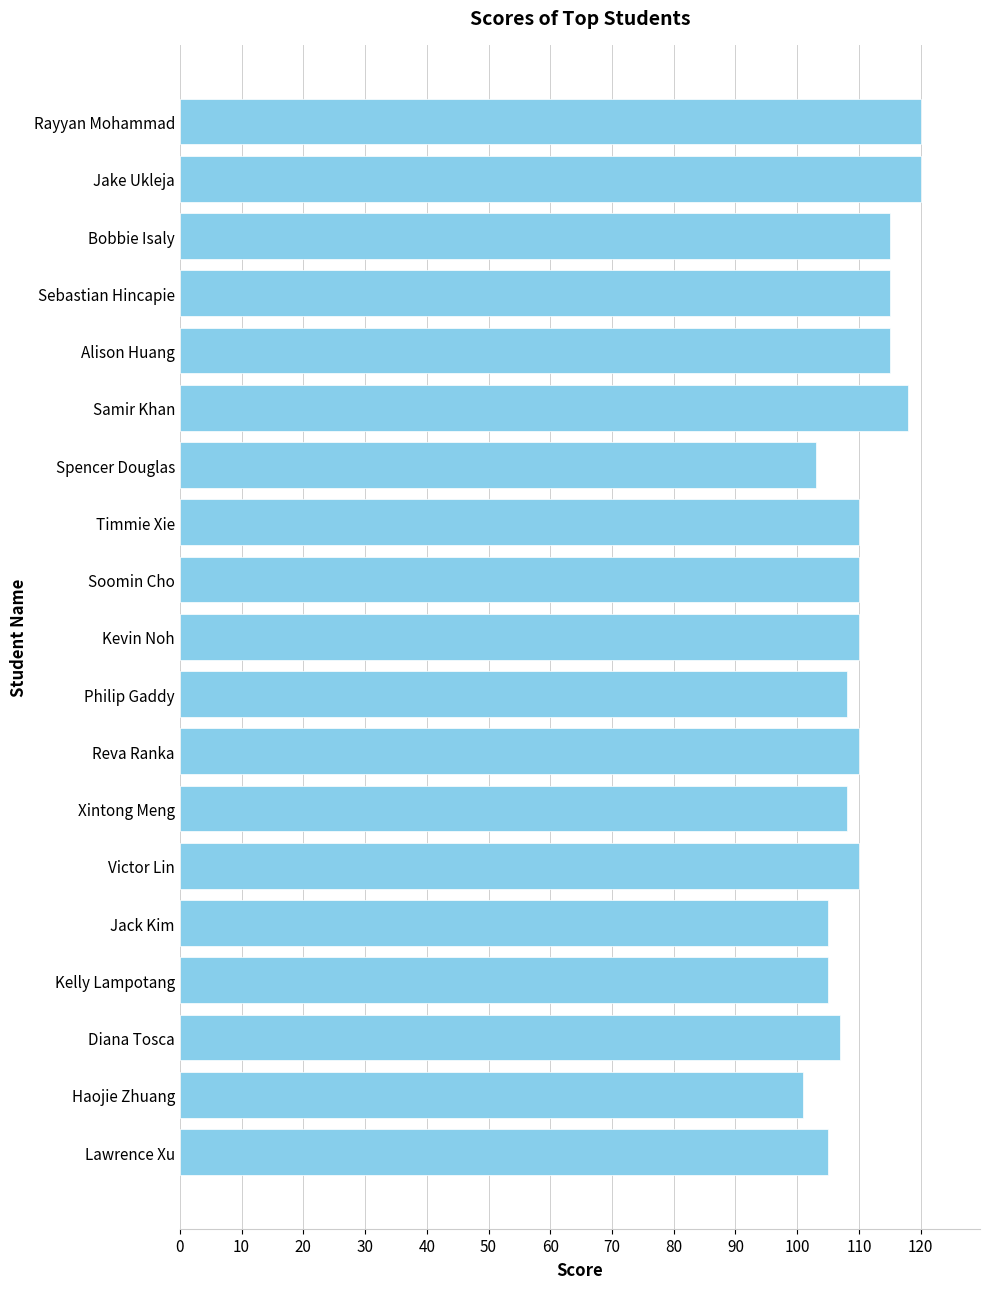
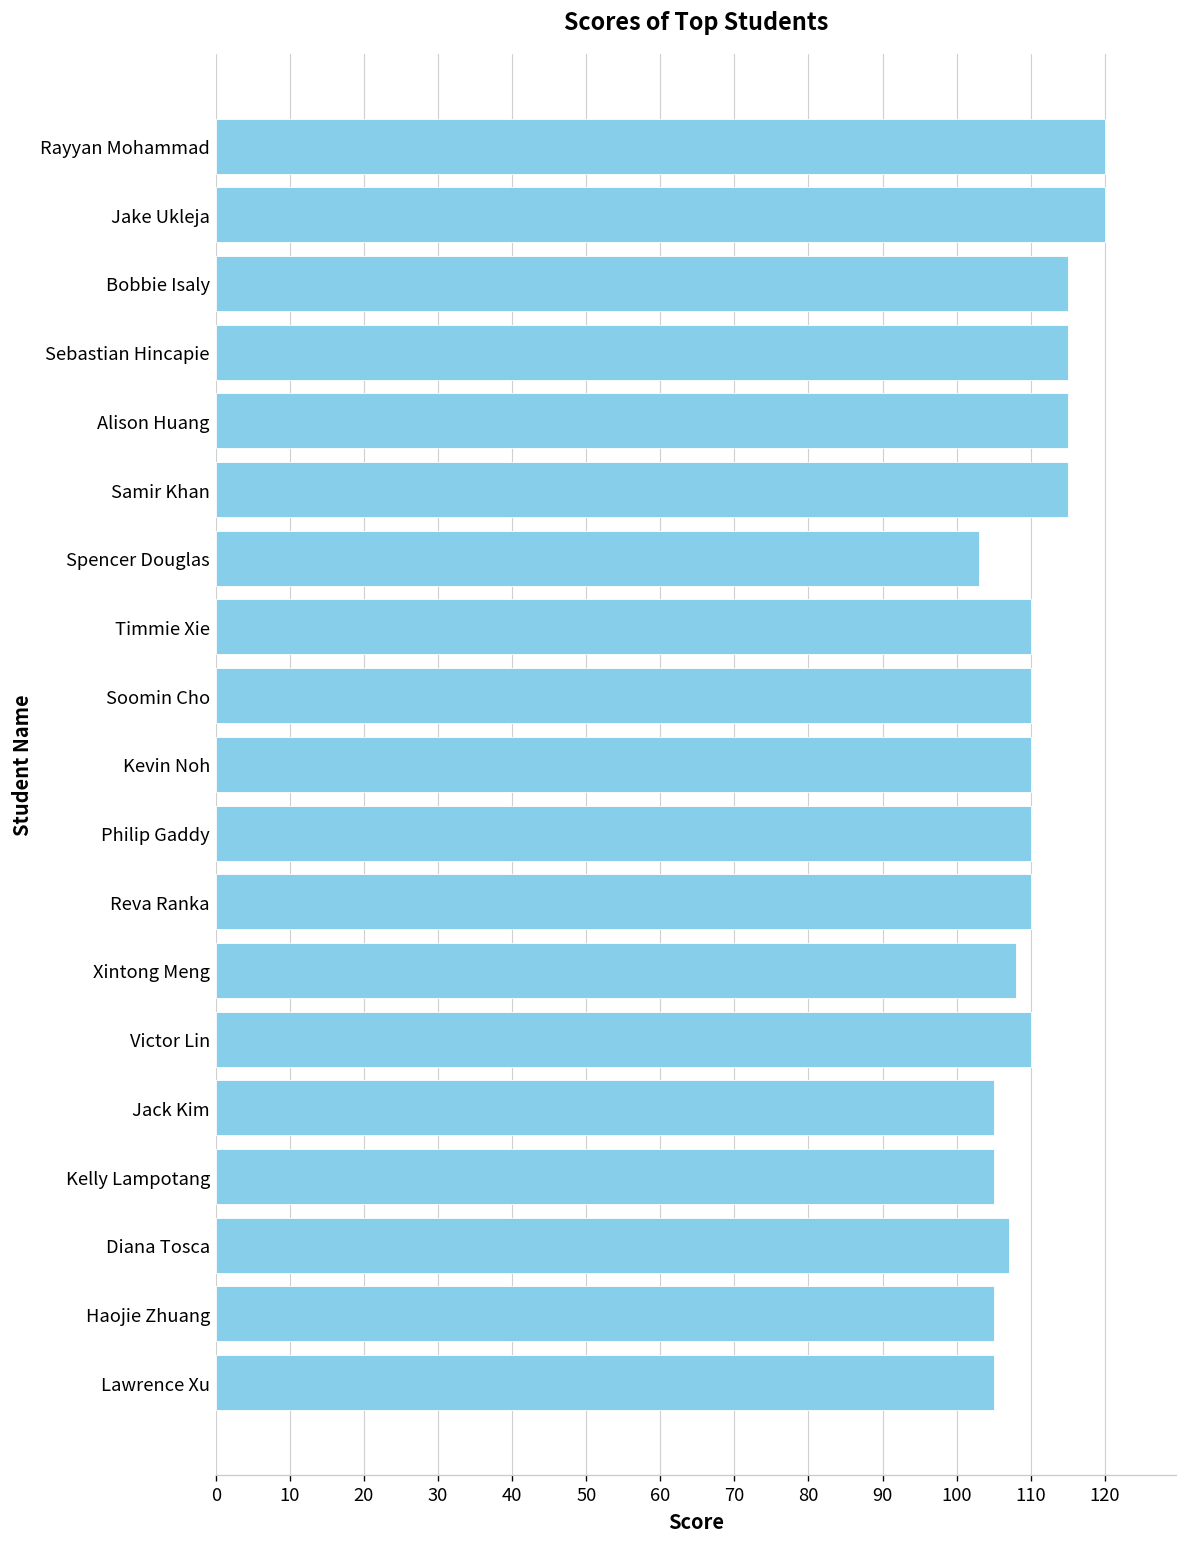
  {
    "Rayyan Mohammad": 120,
    "Jake Ukleja": 120,
    "Bobbie Isaly": 115,
    "Sebastian Hincapie": 115,
    "Alison Huang": 115,
-   "Samir Khan": 118,
+   "Samir Khan": 115,
    "Spencer Douglas": 103,
    "Timmie Xie": 110,
    "Soomin Cho": 110,
    "Kevin Noh": 110,
-   "Philip Gaddy": 108,
+   "Philip Gaddy": 110,
    "Reva Ranka": 110,
    "Xintong Meng": 108,
    "Victor Lin": 110,
    "Jack Kim": 105,
    "Kelly Lampotang": 105,
    "Diana Tosca": 107,
-   "Haojie Zhuang": 101,
+   "Haojie Zhuang": 105,
    "Lawrence Xu": 105
  }
